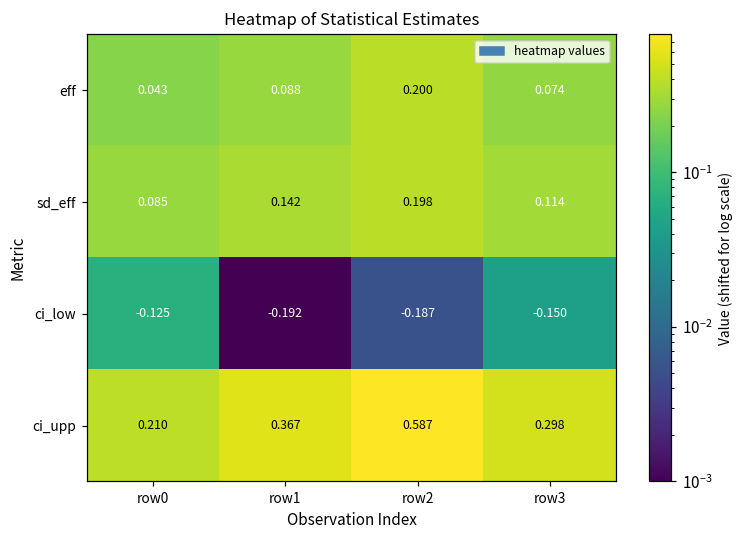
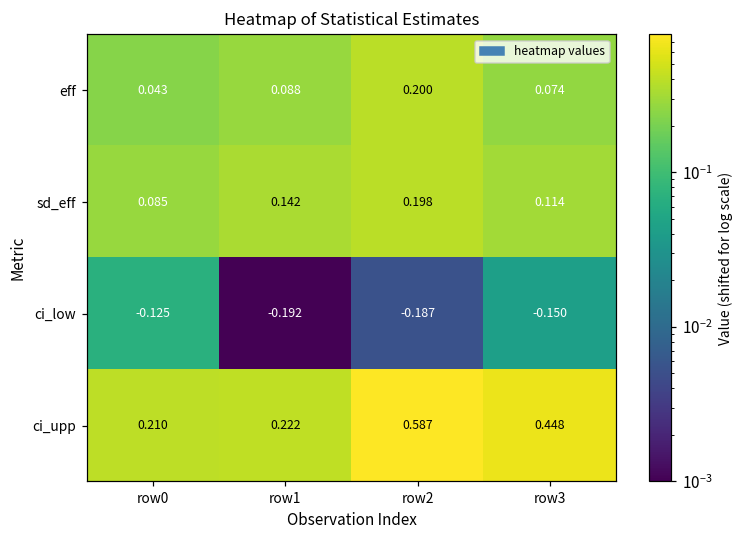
  {
    "eff": {
      "row0": 0.043,
      "row1": 0.088,
      "row2": 0.200,
      "row3": 0.074
    },
    "sd_eff": {
      "row0": 0.085,
      "row1": 0.142,
      "row2": 0.198,
      "row3": 0.114
    },
    "ci_low": {
      "row0": -0.125,
      "row1": -0.192,
      "row2": -0.187,
      "row3": -0.150
    },
    "ci_upp": {
      "row0": 0.210,
-     "row1": 0.367,
+     "row1": 0.222,
      "row2": 0.587,
-     "row3": 0.298
+     "row3": 0.448
    }
  }
